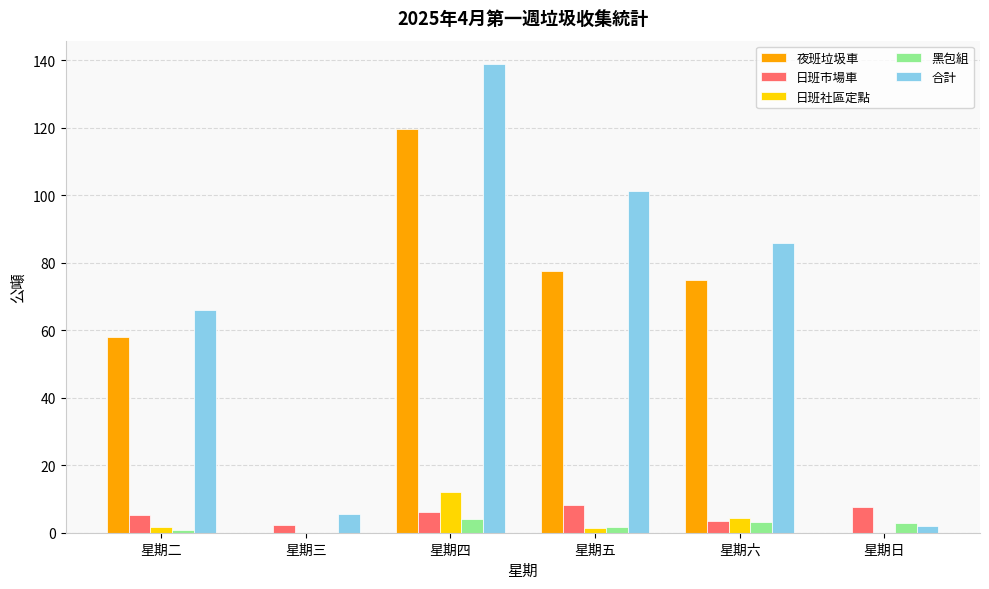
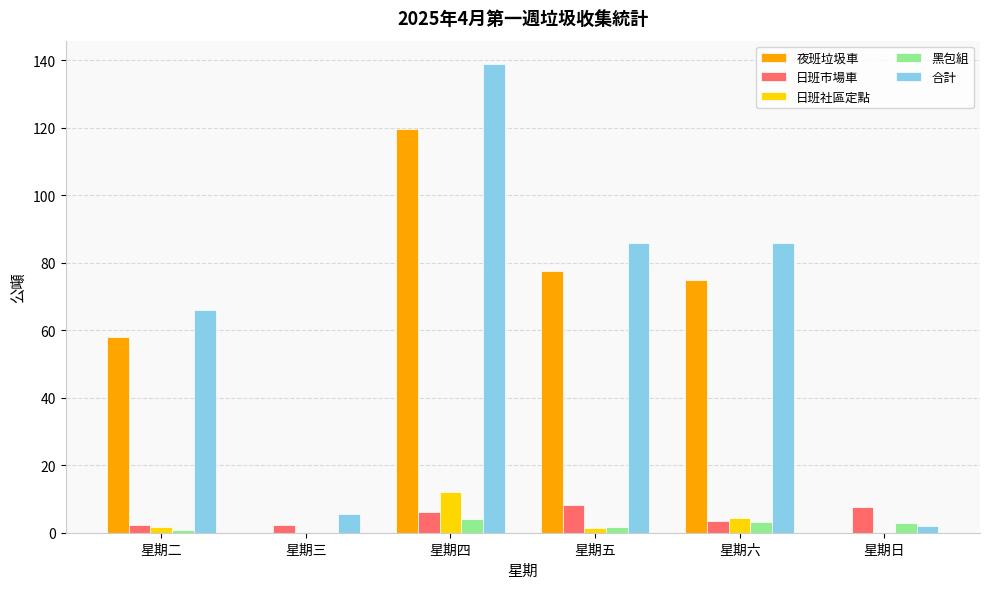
  {
    "日班市場車": {
-     "星期二": 5,
+     "星期二": 2,
      "星期三": 2,
      "星期四": 6,
      "星期五": 8,
      "星期六": 3,
      "星期日": 8
    },
    "黑包組": {
      "星期二": 1,
      "星期三": 0,
      "星期四": 4,
      "星期五": 2,
      "星期六": 3,
      "星期日": 3
    },
    "合計": {
      "星期二": 66,
      "星期三": 5,
      "星期四": 139,
-     "星期五": 101,
+     "星期五": 86,
      "星期六": 86,
      "星期日": 2
    }
  }
